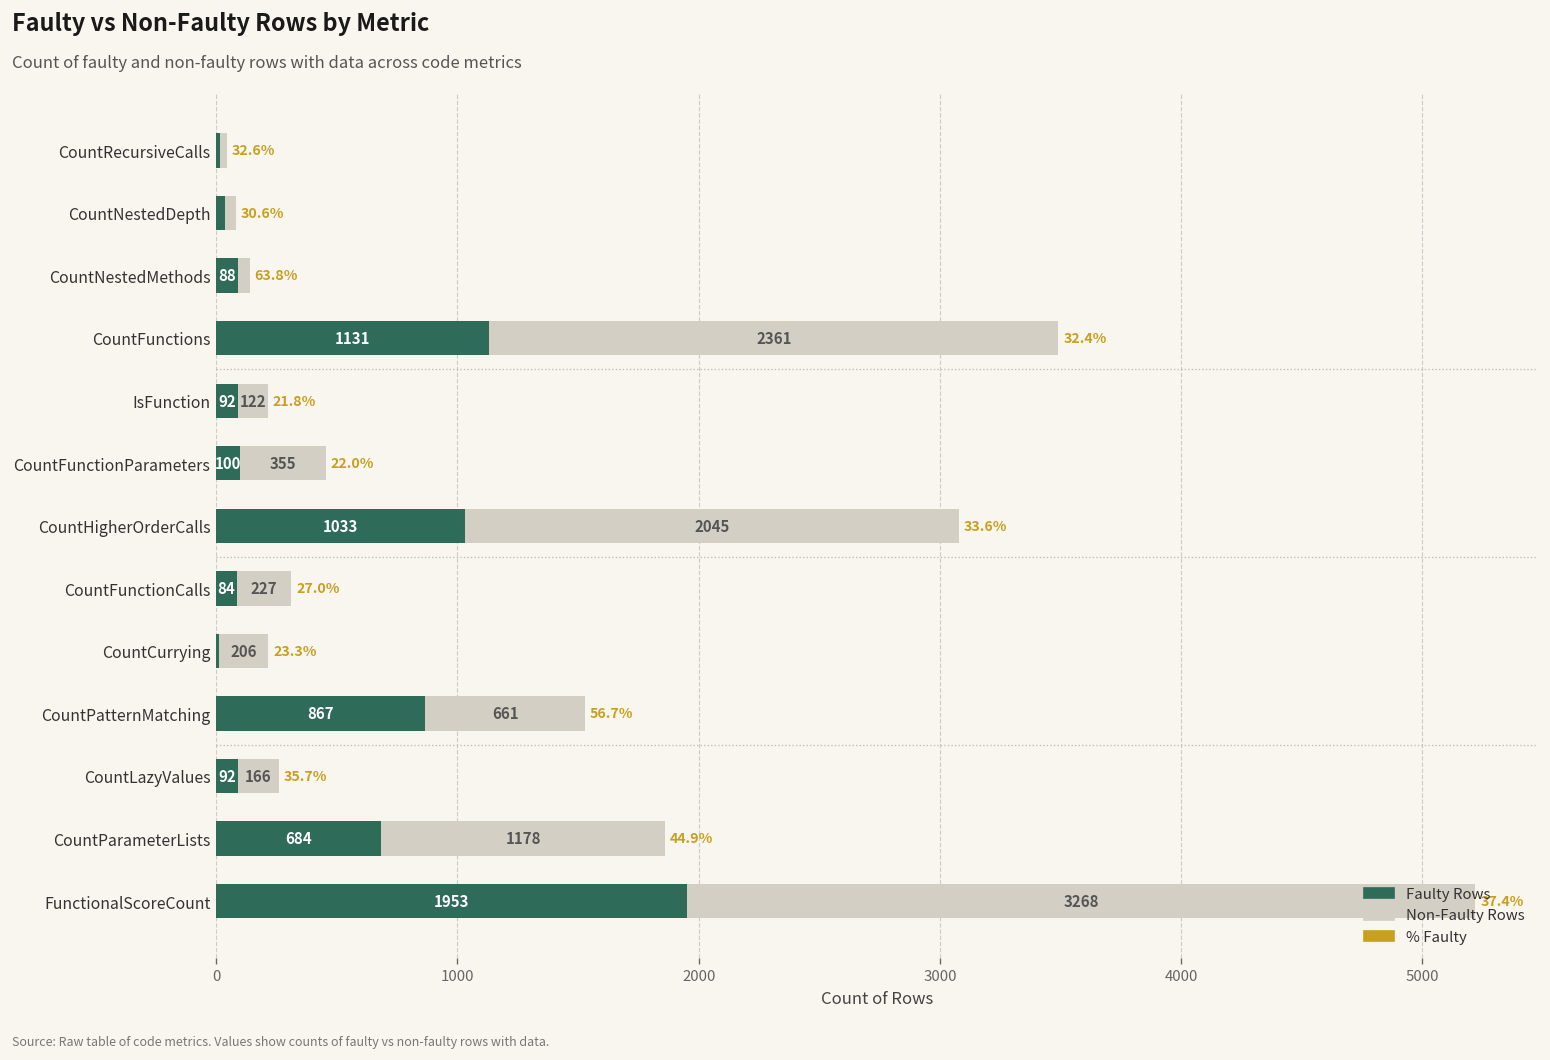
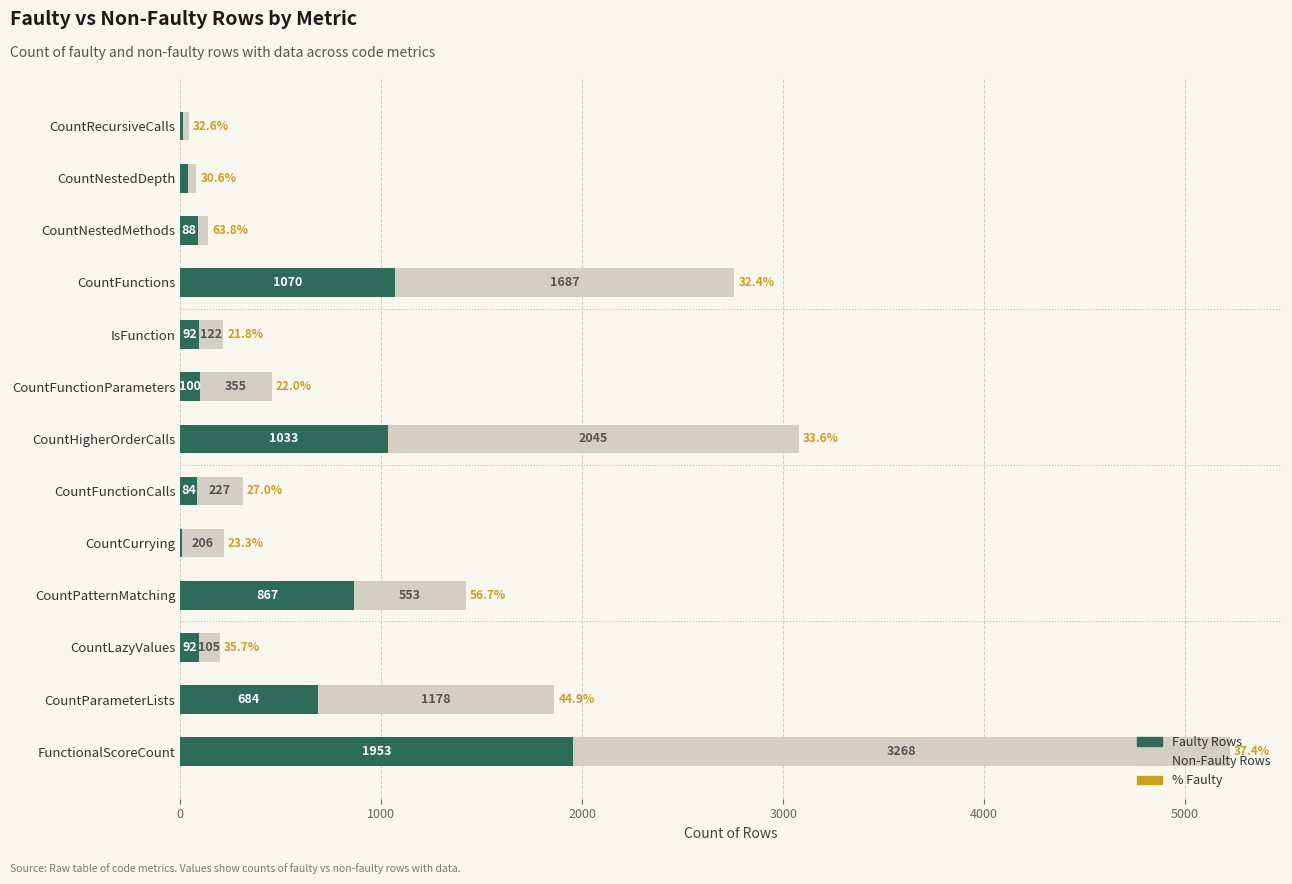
  {
    "Faulty Rows": {
      "CountNestedMethods": 88,
-     "CountFunctions": 1131,
+     "CountFunctions": 1070,
      "IsFunction": 92,
      "CountFunctionParameters": 100,
      "CountHigherOrderCalls": 1033,
      "CountFunctionCalls": 84,
      "CountPatternMatching": 867,
      "CountLazyValues": 92,
      "CountParameterLists": 684,
      "FunctionalScoreCount": 1953
    },
    "Non-Faulty Rows": {
-     "CountFunctions": 2361,
+     "CountFunctions": 1687,
      "IsFunction": 122,
      "CountFunctionParameters": 355,
      "CountHigherOrderCalls": 2045,
      "CountFunctionCalls": 227,
      "CountCurrying": 206,
-     "CountPatternMatching": 661,
-     "CountLazyValues": 166,
+     "CountPatternMatching": 553,
+     "CountLazyValues": 105,
      "CountParameterLists": 1178,
      "FunctionalScoreCount": 3268
    }
  }
